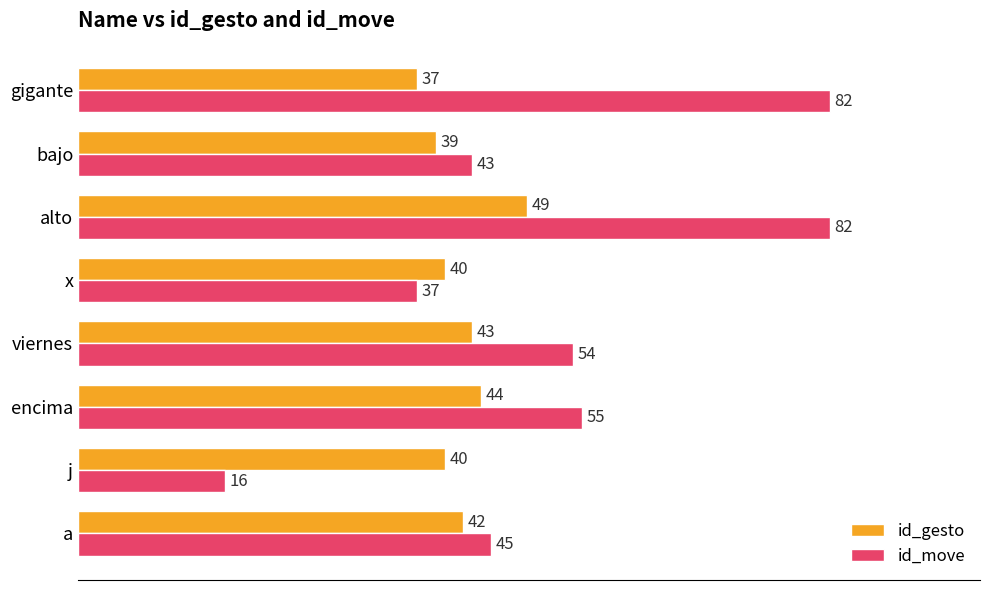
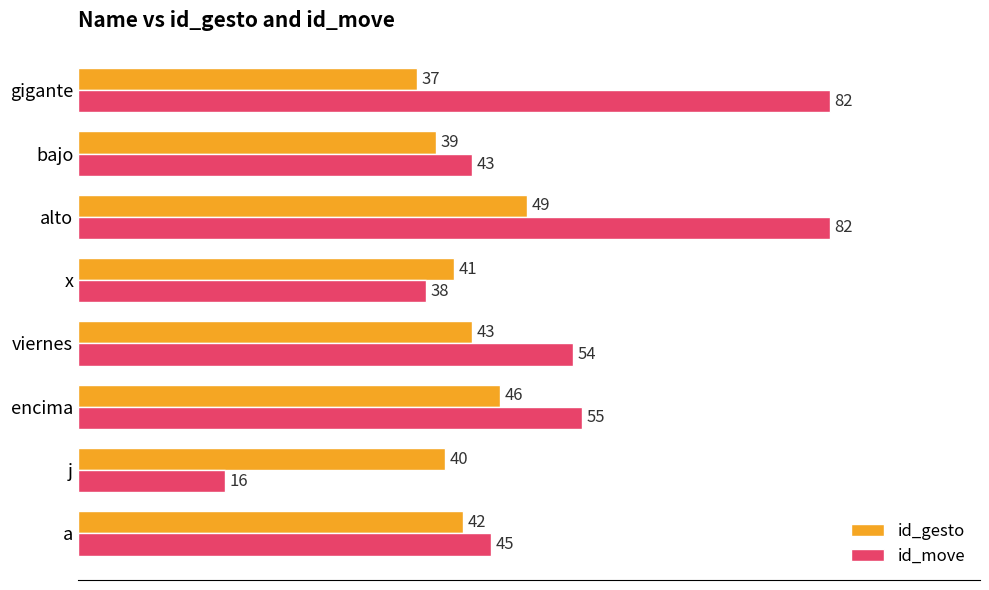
  {
    "id_gesto": {
      "gigante": 37,
      "bajo": 39,
      "alto": 49,
-     "x": 40,
+     "x": 41,
      "viernes": 43,
-     "encima": 44,
+     "encima": 46,
      "j": 40,
      "a": 42
    },
    "id_move": {
      "gigante": 82,
      "bajo": 43,
      "alto": 82,
-     "x": 37,
+     "x": 38,
      "viernes": 54,
      "encima": 55,
      "j": 16,
      "a": 45
    }
  }
